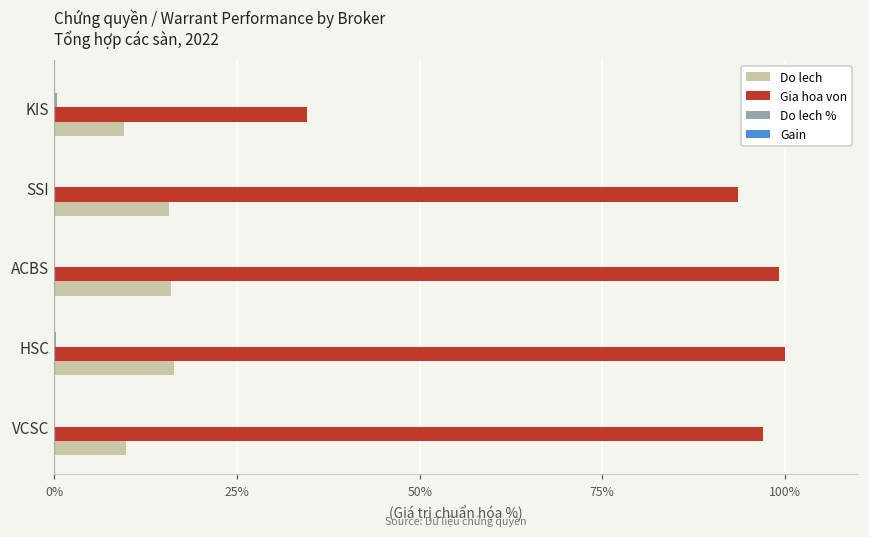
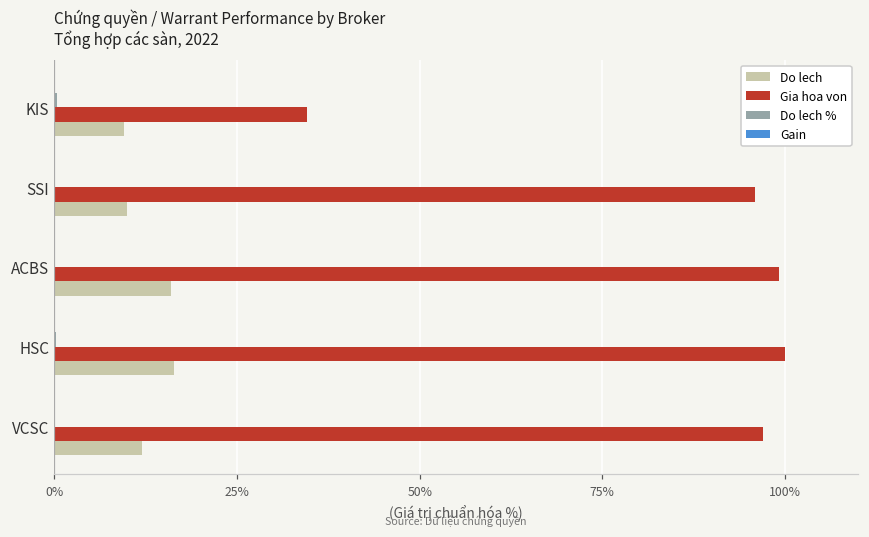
  {
    "Do lech": {
      "KIS": "9%",
-     "SSI": "16%",
+     "SSI": "10%",
      "ACBS": "16%",
      "HSC": "16%",
-     "VCSC": "10%"
+     "VCSC": "12%"
    },
    "Gia hoa von": {
      "KIS": "35%",
-     "SSI": "94%",
+     "SSI": "96%",
      "ACBS": "99%",
      "HSC": "100%",
      "VCSC": "97%"
    }
  }
